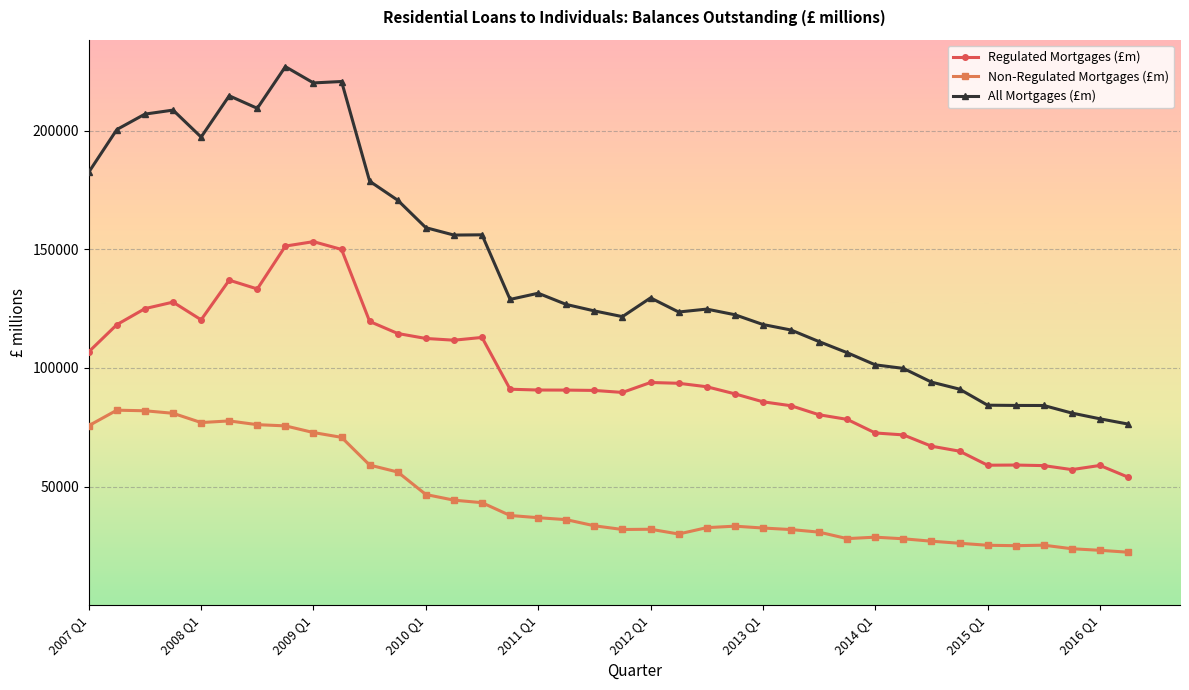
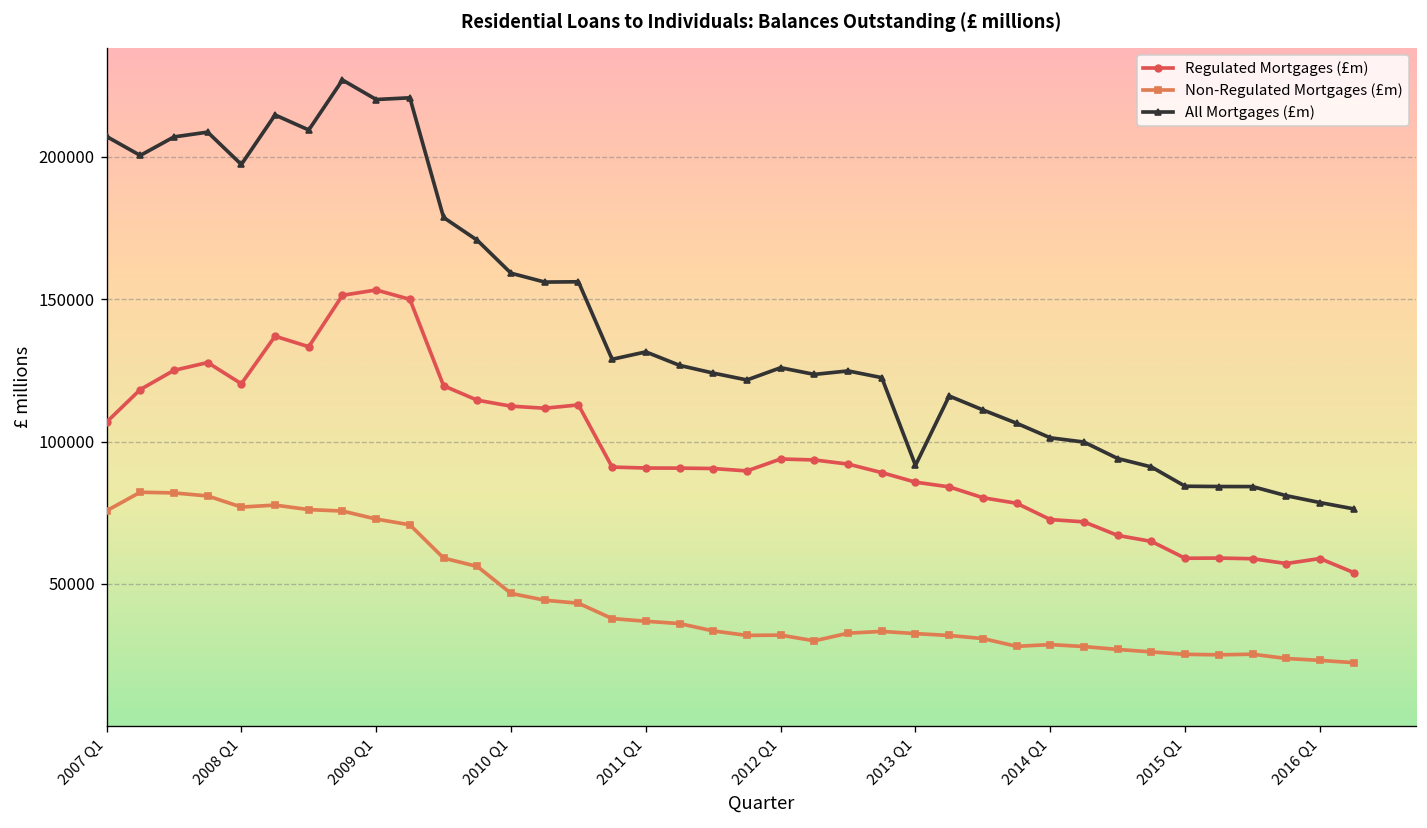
  {
    "All Mortgages (£m)": {
-     "2007 Q1": 183000,
+     "2007 Q1": 207000,
      "2008 Q1": 197000,
      "2009 Q1": 220000,
      "2010 Q1": 159000,
      "2011 Q1": 131000,
-     "2012 Q1": 130000,
-     "2013 Q1": 118000,
+     "2012 Q1": 126000,
+     "2013 Q1": 92000,
      "2014 Q1": 101000,
      "2015 Q1": 84000,
      "2016 Q1": 79000
    }
  }
